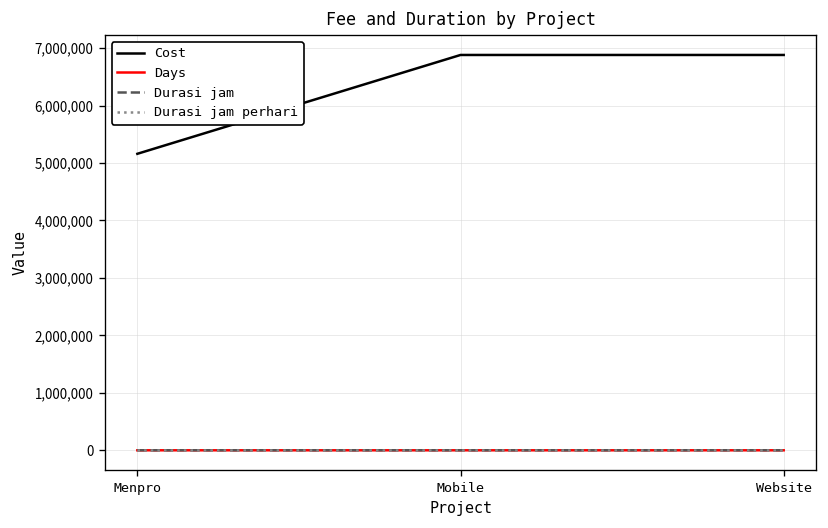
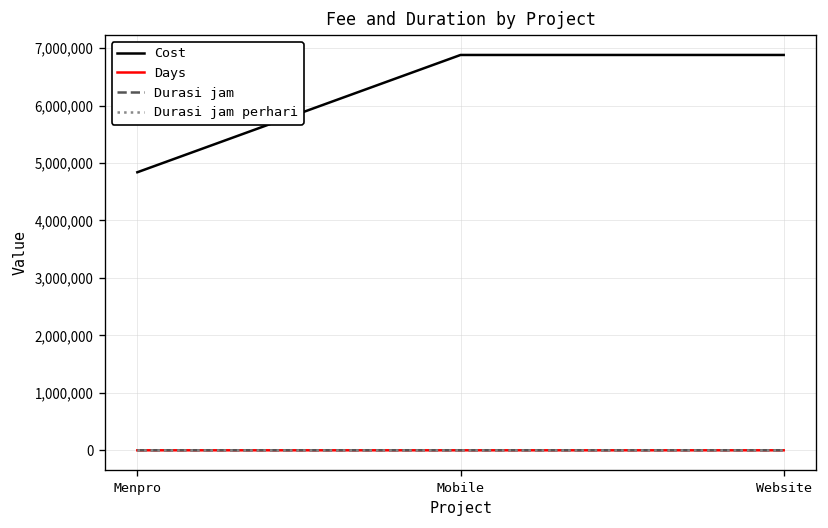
  {
    "Cost": {
-     "Menpro": "5,200,000",
+     "Menpro": "4,800,000",
      "Mobile": "6,900,000",
      "Website": "6,900,000"
    },
    "Durasi jam perhari": {
      "Menpro": "0",
      "Mobile": "0",
      "Website": "0"
    }
  }
